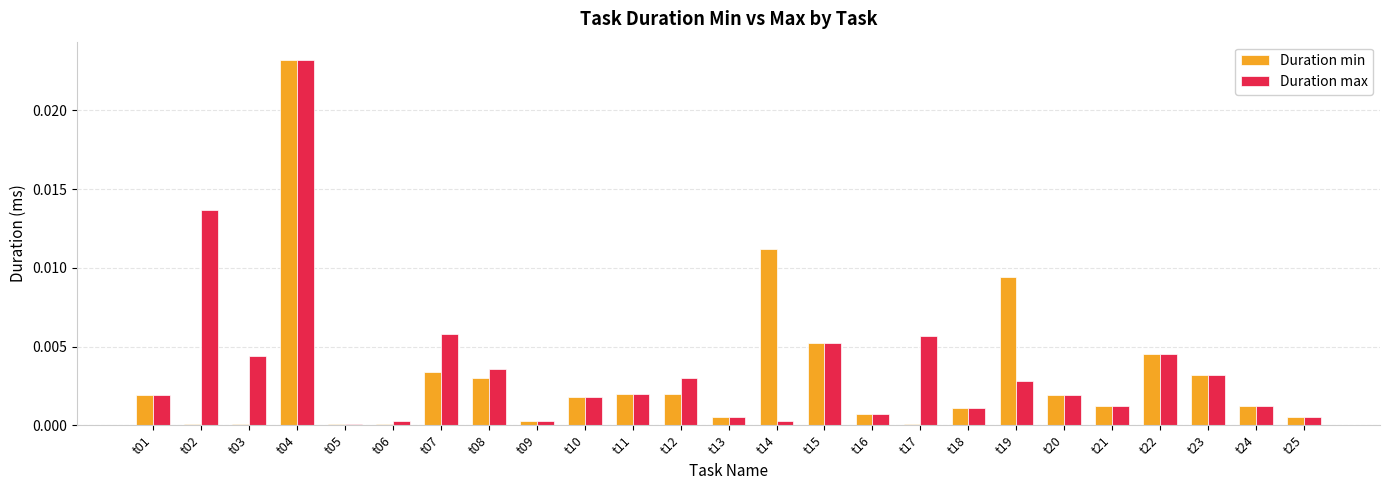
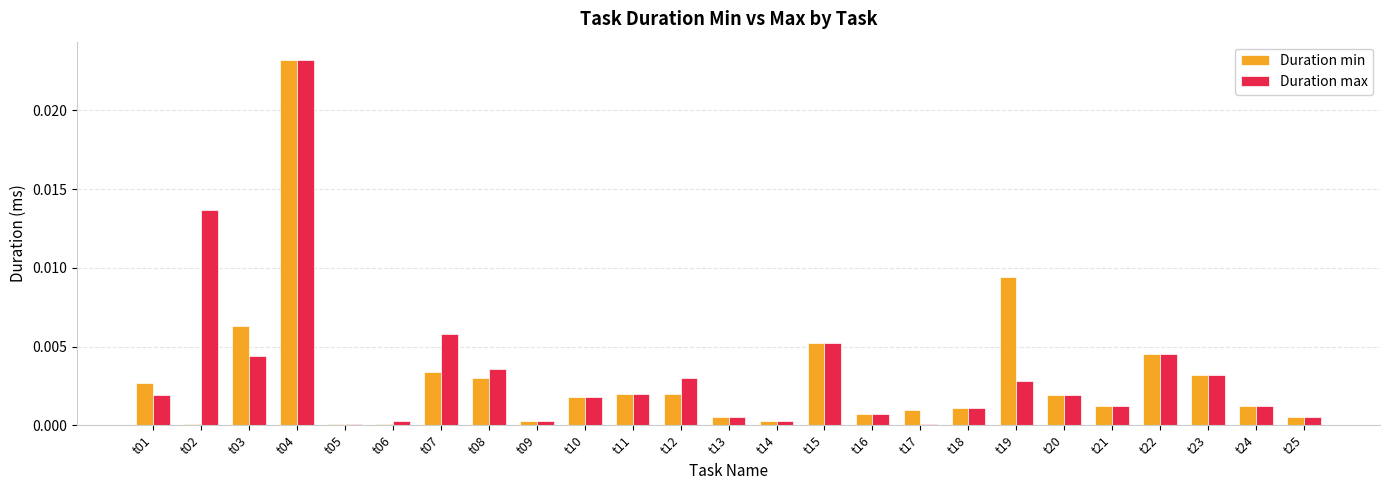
  {
    "Duration min": {
-     "t01": 0.0019,
-     "t03": 0.0001,
+     "t01": 0.0027,
+     "t03": 0.0063,
      "t04": 0.0232,
      "t07": 0.0034,
      "t08": 0.0030,
      "t09": 0.0003,
      "t10": 0.0018,
      "t11": 0.0020,
      "t12": 0.0020,
      "t13": 0.0005,
-     "t14": 0.0112,
+     "t14": 0.0003,
      "t15": 0.0052,
      "t16": 0.0007,
-     "t17": 0.0001,
+     "t17": 0.0010,
      "t18": 0.0011,
      "t19": 0.0094,
      "t20": 0.0019,
      "t21": 0.0012,
      "t22": 0.0045,
      "t23": 0.0032,
      "t24": 0.0012,
      "t25": 0.0005
    },
    "Duration max": {
      "t01": 0.0019,
      "t02": 0.0137,
      "t03": 0.0044,
      "t04": 0.0232,
      "t06": 0.0003,
      "t07": 0.0058,
      "t08": 0.0036,
      "t09": 0.0003,
      "t10": 0.0018,
      "t11": 0.0020,
      "t12": 0.0030,
      "t13": 0.0005,
      "t14": 0.0003,
      "t15": 0.0052,
      "t16": 0.0007,
-     "t17": 0.0057,
+     "t17": 0.0001,
      "t18": 0.0011,
      "t19": 0.0028,
      "t20": 0.0019,
      "t21": 0.0012,
      "t22": 0.0045,
      "t23": 0.0032,
      "t24": 0.0012,
      "t25": 0.0005
    }
  }
